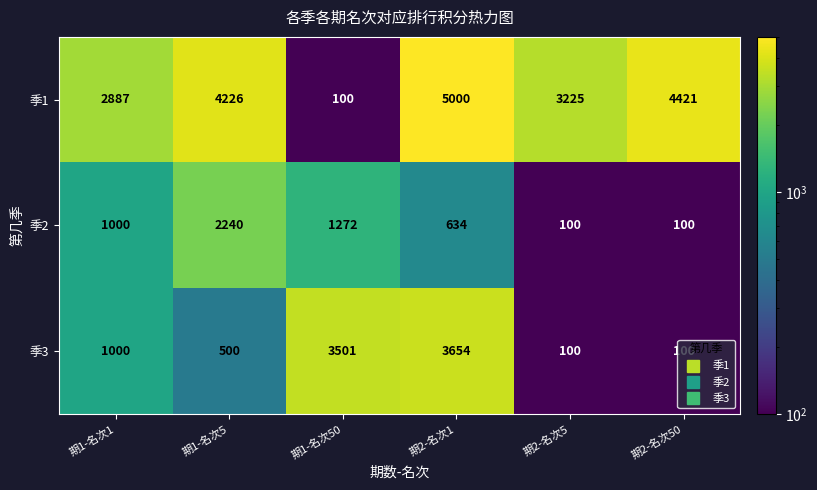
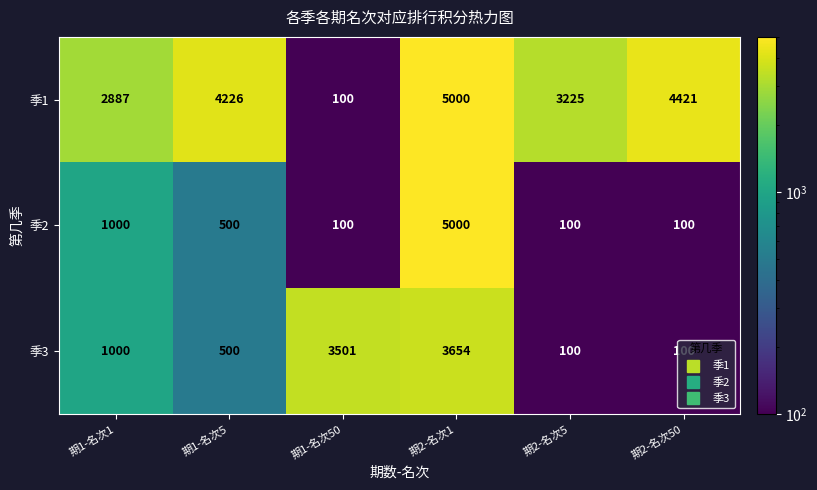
  {
    "季1": {
      "期1-名次1": 2887,
      "期1-名次5": 4226,
      "期1-名次50": 100,
      "期2-名次1": 5000,
      "期2-名次5": 3225,
      "期2-名次50": 4421
    },
    "季2": {
      "期1-名次1": 1000,
-     "期1-名次5": 2240,
-     "期1-名次50": 1272,
-     "期2-名次1": 634,
+     "期1-名次5": 500,
+     "期1-名次50": 100,
+     "期2-名次1": 5000,
      "期2-名次5": 100,
      "期2-名次50": 100
    },
    "季3": {
      "期1-名次1": 1000,
      "期1-名次5": 500,
      "期1-名次50": 3501,
      "期2-名次1": 3654,
      "期2-名次5": 100
    }
  }
